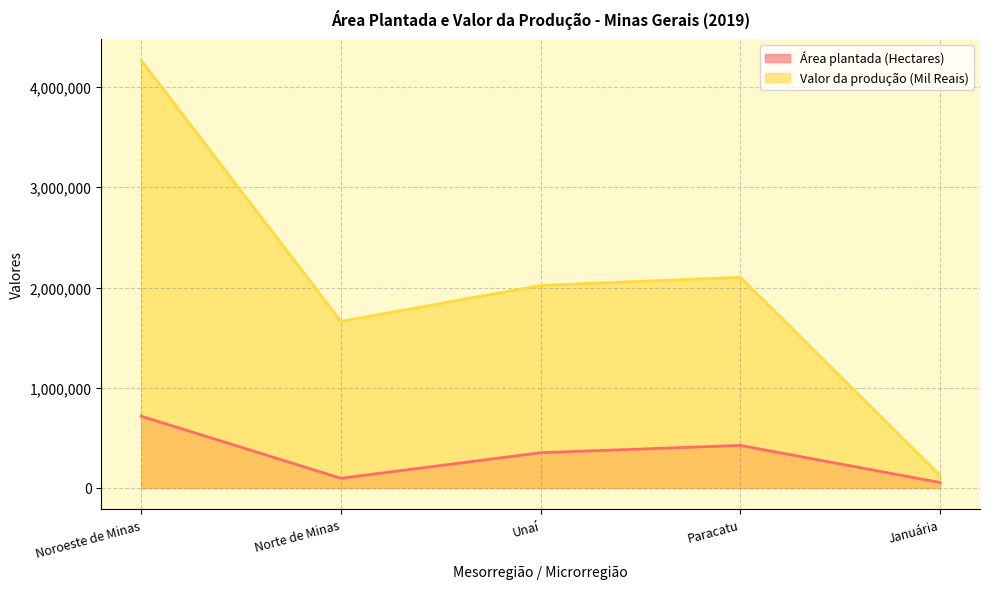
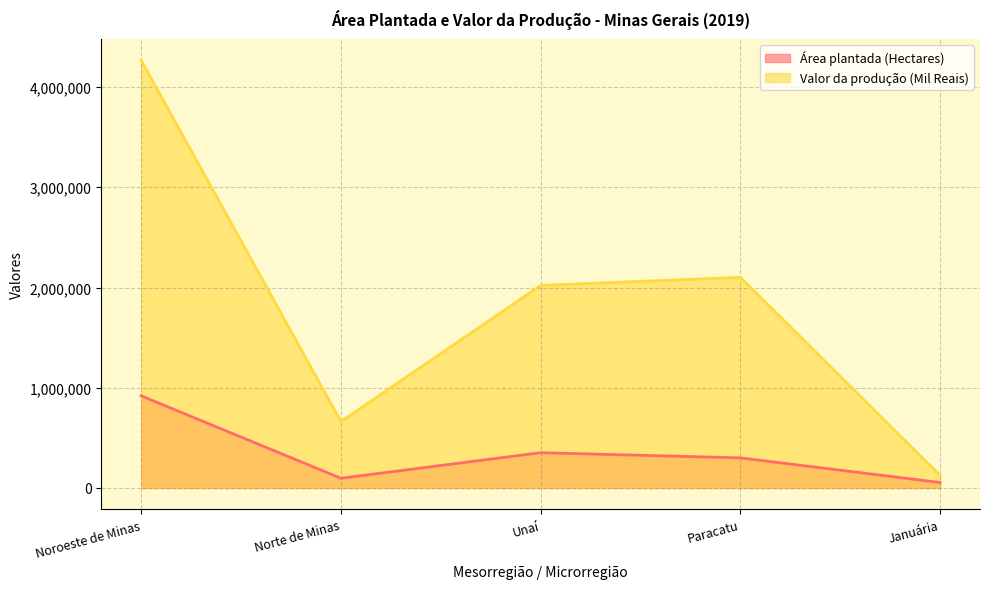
  {
    "Área plantada (Hectares)": {
-     "Noroeste de Minas": "720,000",
+     "Noroeste de Minas": "920,000",
      "Norte de Minas": "100,000",
      "Unaí": "350,000",
-     "Paracatu": "420,000",
+     "Paracatu": "300,000",
      "Januária": "50,000"
    },
    "Valor da produção (Mil Reais)": {
      "Noroeste de Minas": "4,270,000",
-     "Norte de Minas": "1,660,000",
+     "Norte de Minas": "660,000",
      "Unaí": "2,020,000",
      "Paracatu": "2,100,000",
      "Januária": "130,000"
    }
  }
